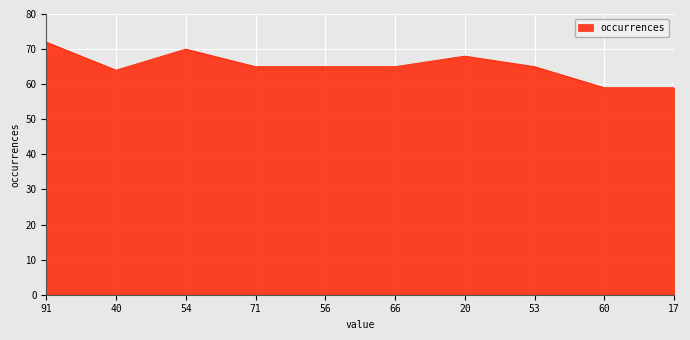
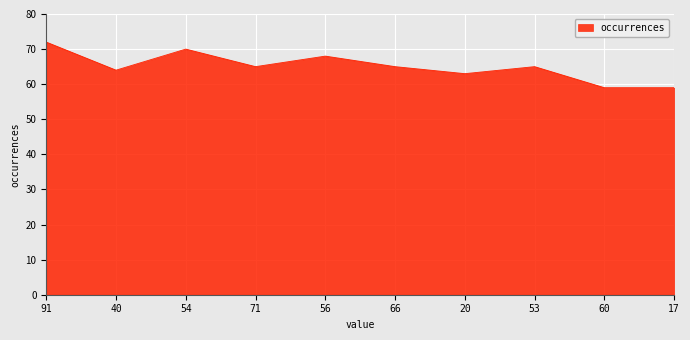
  {
    "91": 72,
    "40": 64,
    "54": 70,
    "71": 65,
-   "56": 65,
+   "56": 68,
    "66": 65,
-   "20": 68,
+   "20": 63,
    "53": 65,
    "60": 59,
    "17": 59
  }
